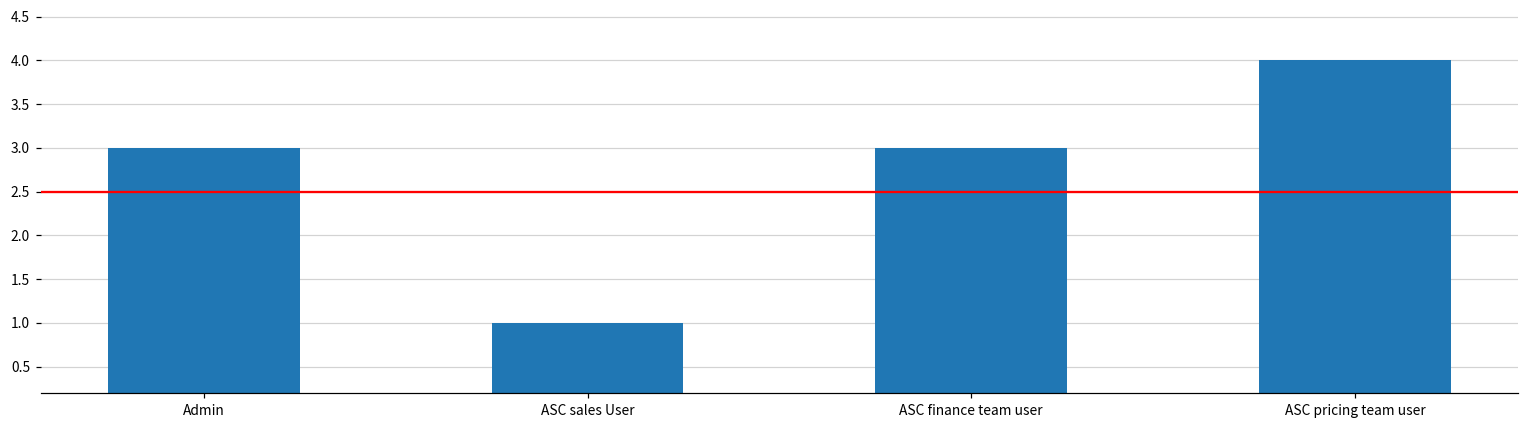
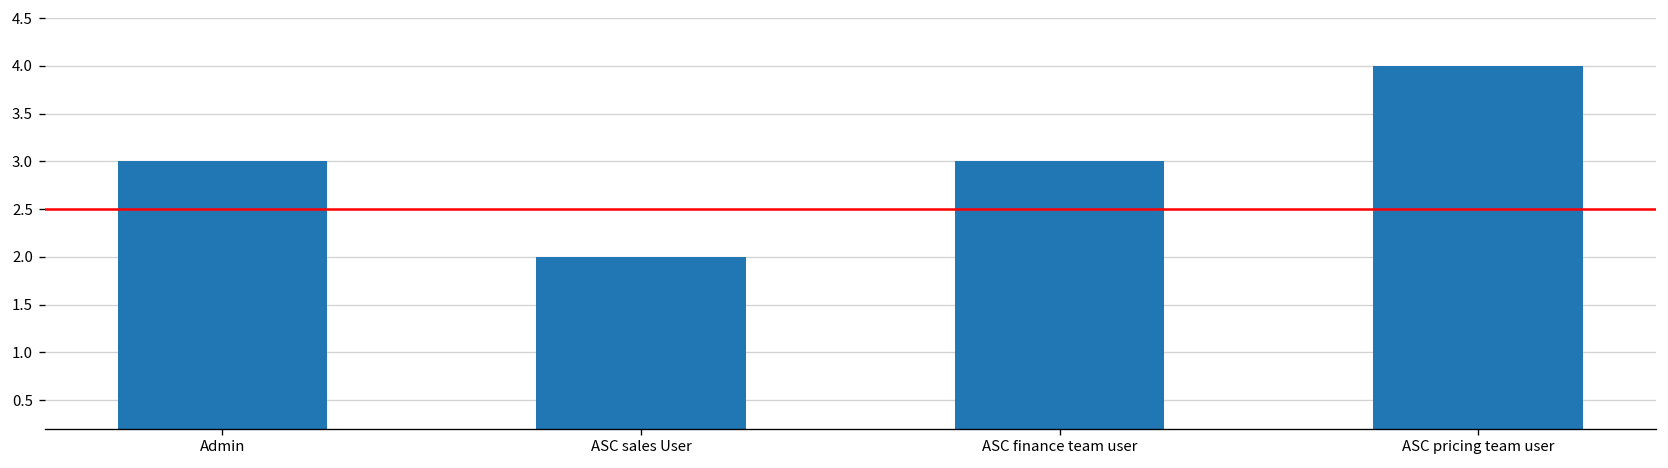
  {
    "Admin": 3,
-   "ASC sales User": 1,
+   "ASC sales User": 2,
    "ASC finance team user": 3,
    "ASC pricing team user": 4
  }
